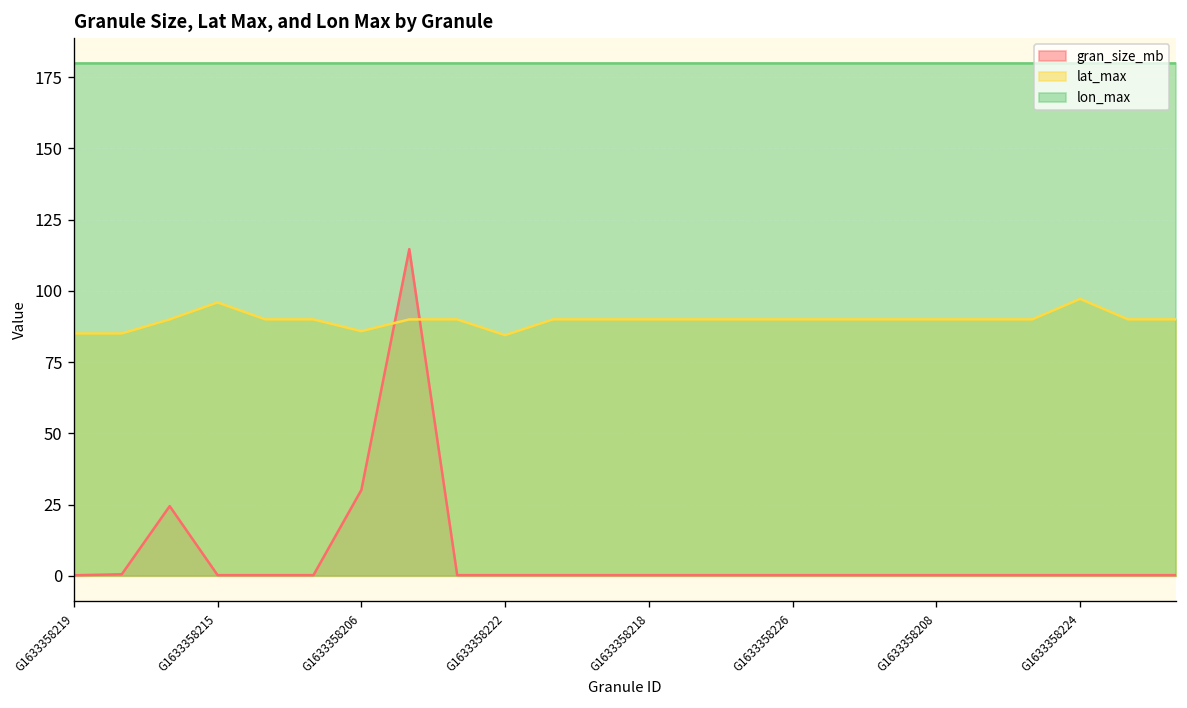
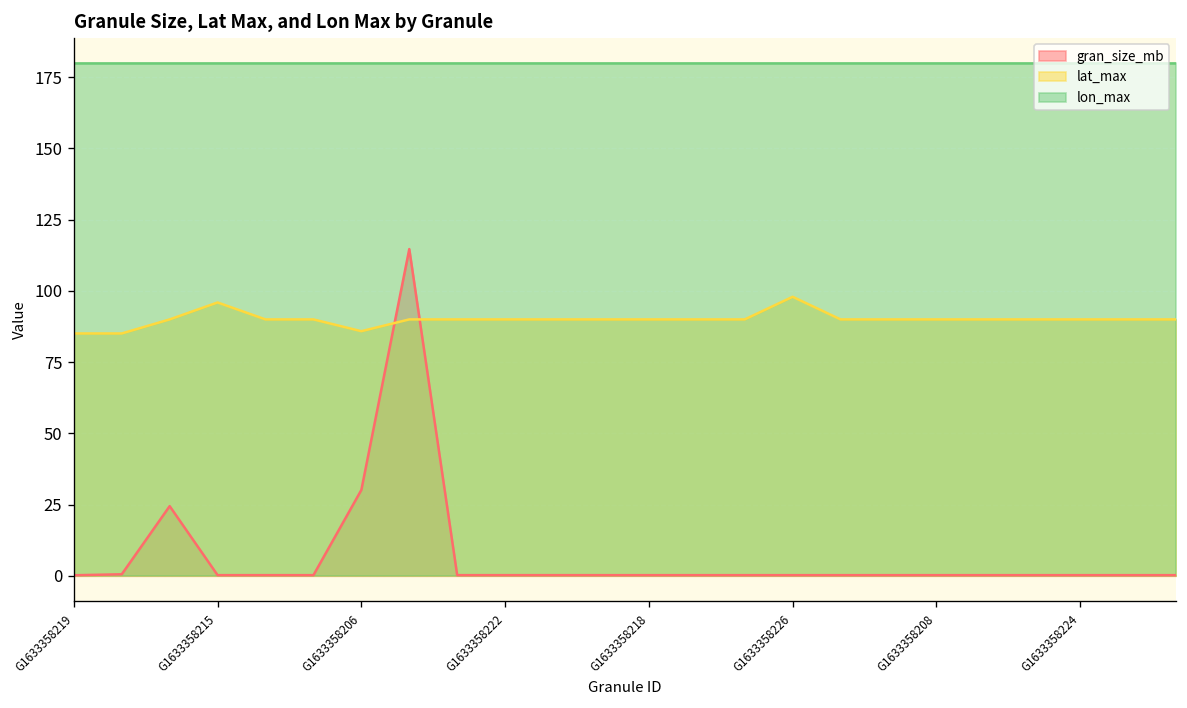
  {
    "gran_size_mb": {
      "G1633358219": 0,
      "G1633358215": 0,
      "G1633358206": 30,
      "G1633358222": 0,
      "G1633358218": 0,
      "G1633358226": 0,
      "G1633358208": 0,
      "G1633358224": 0
    },
    "lat_max": {
      "G1633358219": 85,
      "G1633358215": 96,
      "G1633358206": 86,
-     "G1633358222": 84,
+     "G1633358222": 90,
      "G1633358218": 90,
-     "G1633358226": 90,
+     "G1633358226": 98,
      "G1633358208": 90,
-     "G1633358224": 97
+     "G1633358224": 90
    },
    "lon_max": {
      "G1633358219": 180,
      "G1633358215": 180,
      "G1633358206": 180,
      "G1633358222": 180,
      "G1633358218": 180,
      "G1633358226": 180,
      "G1633358208": 180
    }
  }
